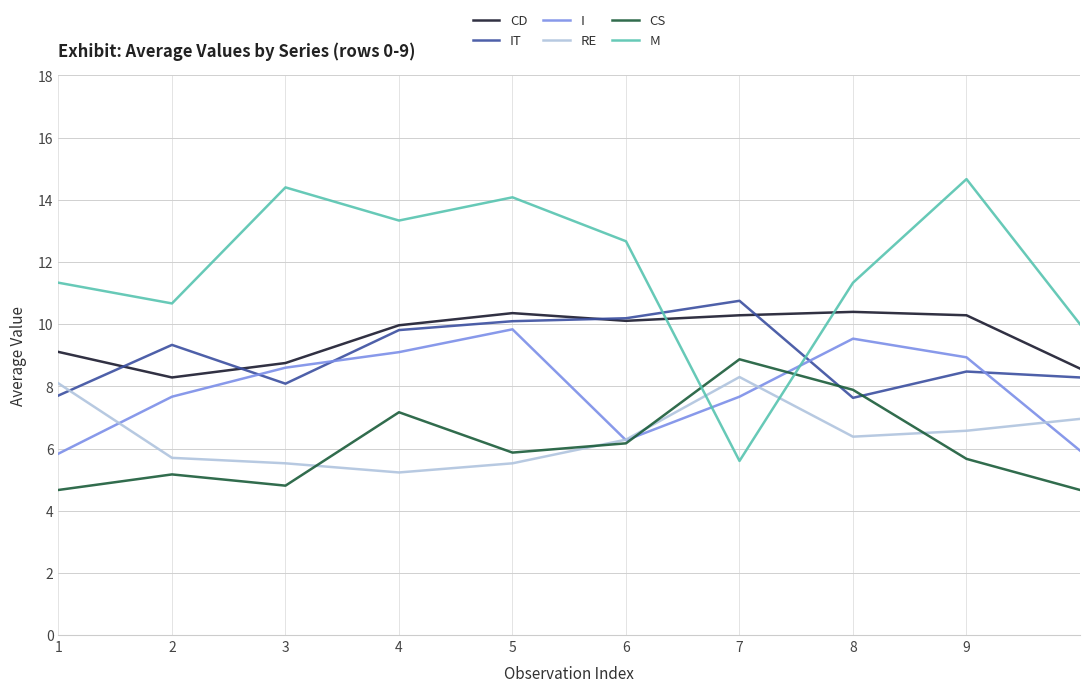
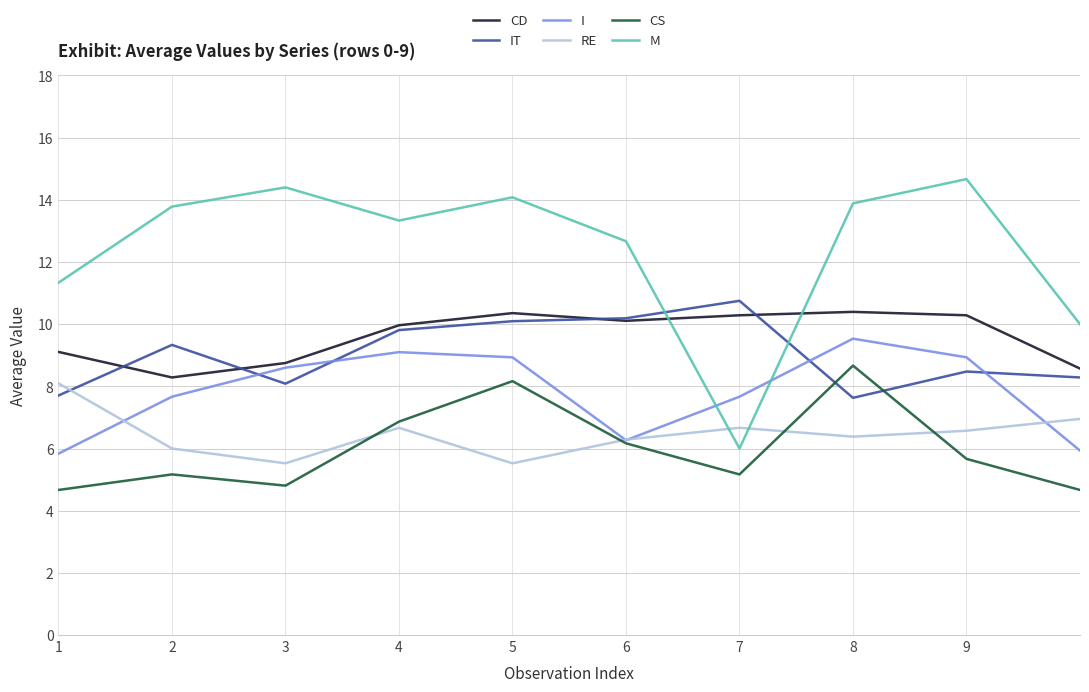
  {
    "CD": {
      "1": 9.1,
      "2": 8.3,
      "3": 8.8,
      "4": 10.0,
      "5": 10.4,
      "6": 10.1,
      "7": 10.3,
      "8": 10.4
    },
    "IT": {
      "1": 7.7,
      "2": 9.3,
      "3": 8.1,
      "4": 9.8,
      "5": 10.1,
      "6": 10.2,
      "7": 10.8,
      "8": 7.6
    },
    "I": {
      "1": 5.8,
      "2": 7.7,
      "3": 8.6,
      "4": 9.1,
-     "5": 9.8,
+     "5": 8.9,
      "7": 7.7,
      "8": 9.5
    },
    "RE": {
      "1": 8.1,
-     "2": 5.7,
+     "2": 6.0,
      "3": 5.5,
-     "4": 5.2,
+     "4": 6.7,
      "5": 5.5,
-     "7": 8.3,
+     "7": 6.7,
      "8": 6.4
    },
    "CS": {
      "1": 4.7,
      "2": 5.2,
      "3": 4.8,
-     "4": 7.2,
-     "5": 5.9,
+     "4": 6.9,
+     "5": 8.2,
      "6": 6.2,
-     "7": 8.9,
-     "8": 7.9
+     "7": 5.2,
+     "8": 8.7
    },
    "M": {
      "1": 11.3,
-     "2": 10.7,
+     "2": 13.8,
      "3": 14.4,
      "4": 13.3,
      "5": 14.1,
      "6": 12.7,
-     "7": 5.6,
-     "8": 11.3
+     "7": 6.0,
+     "8": 13.9
    }
  }
